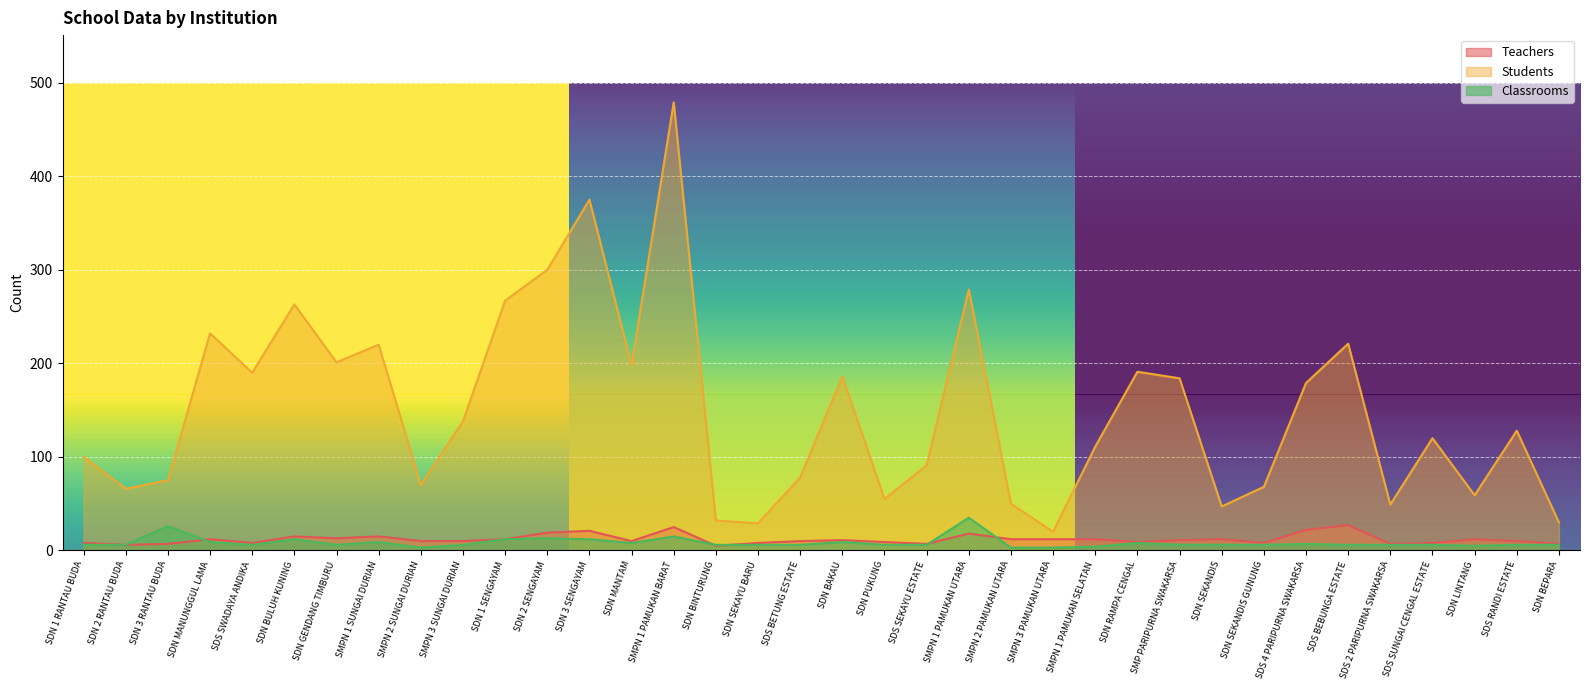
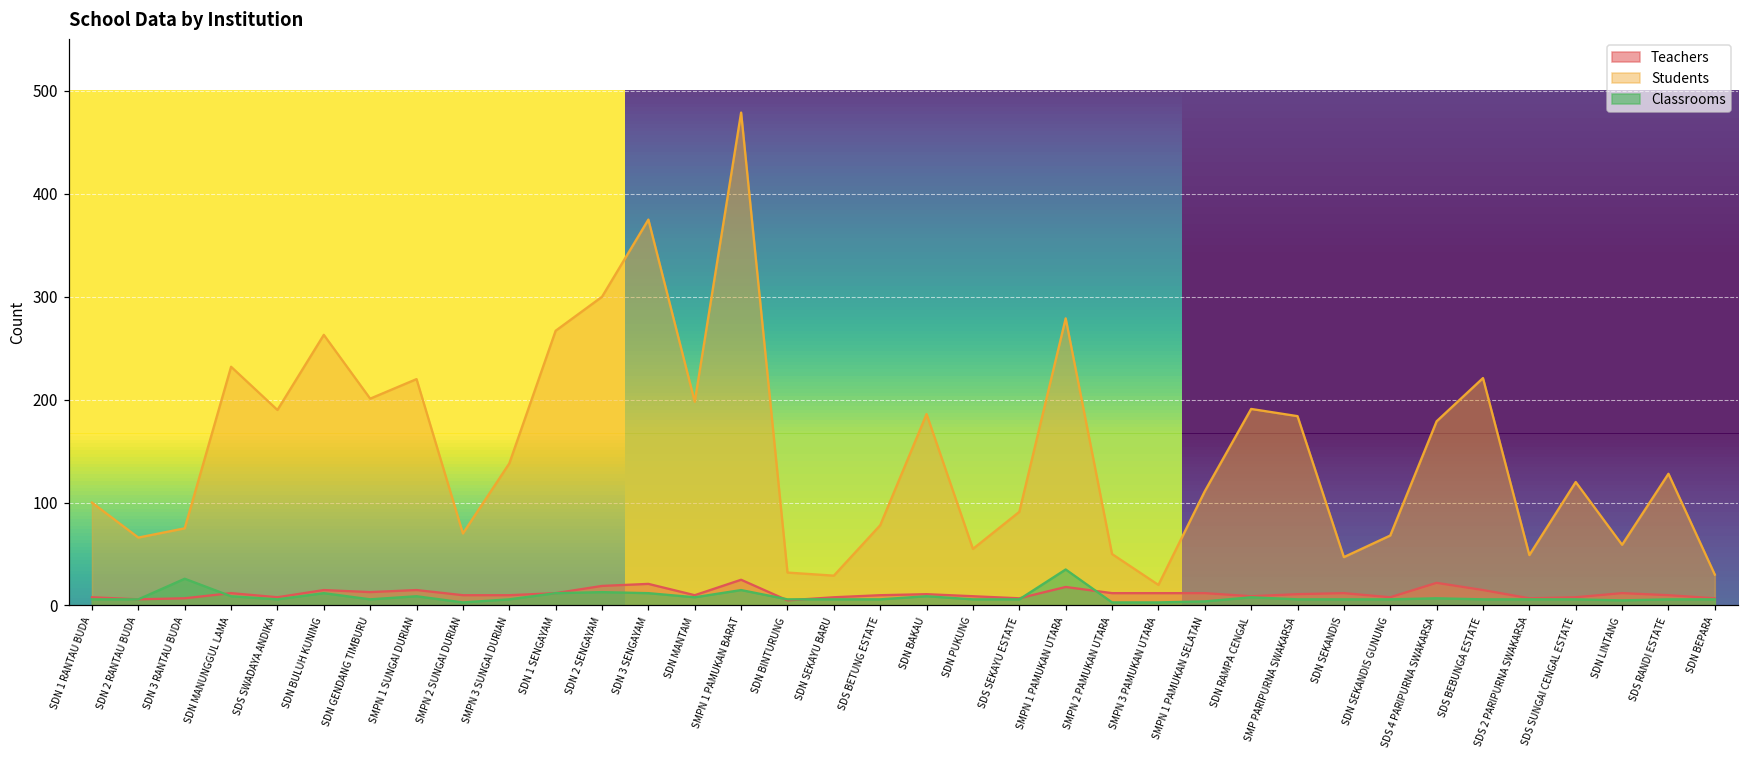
  {
    "Teachers": {
      "SDN 3 RANTAU BUDA": 10,
      "SDN MANUNGGUL LAMA": 10,
      "SDN BULUH KUNING": 20,
      "SDN GENDANG TIMBURU": 10,
      "SMPN 1 SUNGAI DURIAN": 20,
      "SMPN 2 SUNGAI DURIAN": 10,
      "SMPN 3 SUNGAI DURIAN": 10,
      "SDN 2 SENGAYAM": 20,
      "SDN 3 SENGAYAM": 20,
      "SMPN 1 PAMUKAN BARAT": 30,
      "SDS BETUNG ESTATE": 10,
      "SDN PUKUNG": 10,
      "SMPN 1 PAMUKAN UTARA": 20,
      "SMPN 2 PAMUKAN UTARA": 10,
      "SMPN 3 PAMUKAN UTARA": 10,
      "SMPN 1 PAMUKAN SELATAN": 10,
      "SMP PARIPURNA SWAKARSA": 10,
      "SDN SEKANDIS": 10,
      "SDS 4 PARIPURNA SWAKARSA": 20,
-     "SDS BEBUNGA ESTATE": 30,
+     "SDS BEBUNGA ESTATE": 20,
      "SDN LINTANG": 10,
      "SDS RANDI ESTATE": 10
    },
    "Students": {
      "SDN 1 RANTAU BUDA": 100,
      "SDN 2 RANTAU BUDA": 70,
      "SDN 3 RANTAU BUDA": 80,
      "SDN MANUNGGUL LAMA": 230,
      "SDS SWADAYA ANDIKA": 190,
      "SDN BULUH KUNING": 260,
      "SDN GENDANG TIMBURU": 200,
      "SMPN 1 SUNGAI DURIAN": 220,
      "SMPN 2 SUNGAI DURIAN": 70,
      "SMPN 3 SUNGAI DURIAN": 140,
      "SDN 1 SENGAYAM": 270,
      "SDN 2 SENGAYAM": 300,
      "SDN 3 SENGAYAM": 380,
      "SDN MANTAM": 200,
      "SMPN 1 PAMUKAN BARAT": 480,
      "SDN BINTURUNG": 30,
      "SDN SEKAYU BARU": 30,
      "SDS BETUNG ESTATE": 80,
      "SDN BAKAU": 190,
      "SDN PUKUNG": 60,
      "SDS SEKAYU ESTATE": 90,
      "SMPN 1 PAMUKAN UTARA": 280,
      "SMPN 2 PAMUKAN UTARA": 50,
      "SMPN 3 PAMUKAN UTARA": 20,
      "SMPN 1 PAMUKAN SELATAN": 110,
      "SDN RAMPA CENGAL": 190,
      "SMP PARIPURNA SWAKARSA": 180,
      "SDN SEKANDIS": 50,
      "SDN SEKANDIS GUNUNG": 70,
      "SDS 4 PARIPURNA SWAKARSA": 180,
      "SDS BEBUNGA ESTATE": 220,
      "SDS 2 PARIPURNA SWAKARSA": 50,
      "SDS SUNGAI CENGAL ESTATE": 120,
      "SDN LINTANG": 60,
      "SDS RANDI ESTATE": 130,
      "SDN BEPARA": 30
    },
    "Classrooms": {
      "SDN 3 RANTAU BUDA": 30,
      "SDN MANUNGGUL LAMA": 10,
      "SDN BULUH KUNING": 10,
      "SDN GENDANG TIMBURU": 10,
      "SMPN 1 SUNGAI DURIAN": 10,
      "SMPN 2 SUNGAI DURIAN": 0,
      "SMPN 3 SUNGAI DURIAN": 10,
      "SDN 2 SENGAYAM": 10,
      "SDN 3 SENGAYAM": 10,
      "SMPN 1 PAMUKAN BARAT": 20,
      "SDS BETUNG ESTATE": 10,
      "SDN PUKUNG": 10,
      "SMPN 1 PAMUKAN UTARA": 40,
      "SMPN 2 PAMUKAN UTARA": 0,
      "SMPN 3 PAMUKAN UTARA": 0,
      "SMPN 1 PAMUKAN SELATAN": 0,
      "SMP PARIPURNA SWAKARSA": 10,
      "SDN SEKANDIS": 10,
      "SDS 4 PARIPURNA SWAKARSA": 10,
      "SDS BEBUNGA ESTATE": 10,
      "SDN LINTANG": 10,
      "SDS RANDI ESTATE": 10
    }
  }
